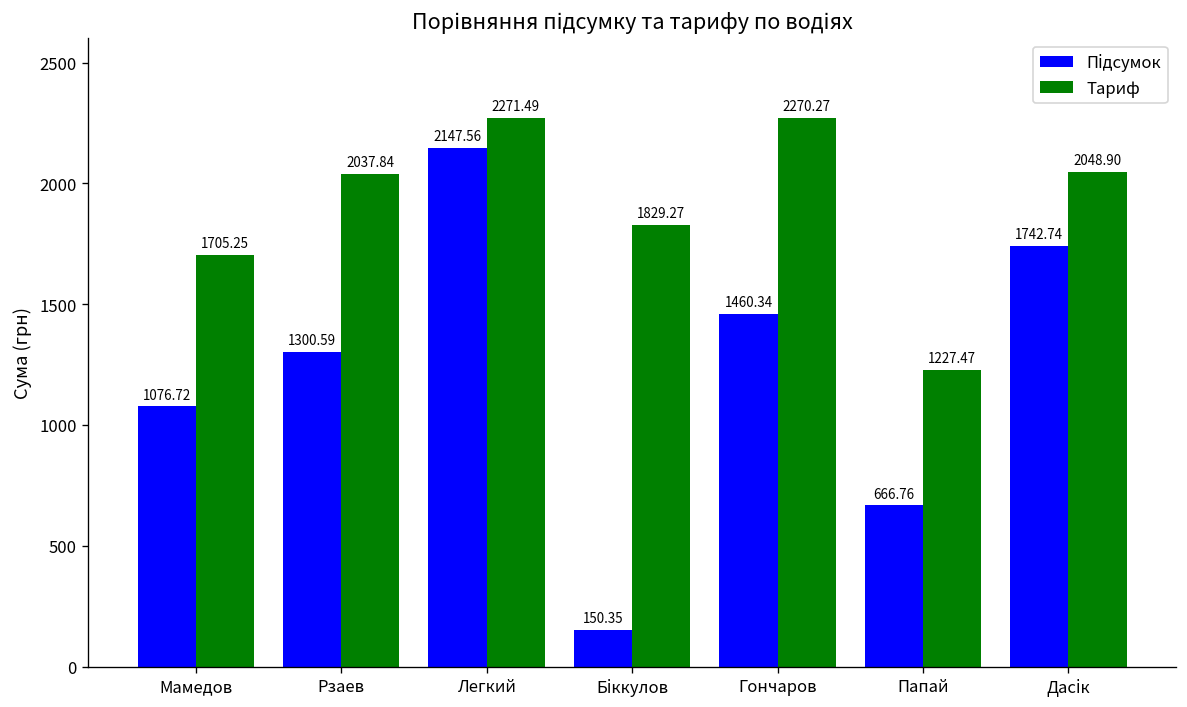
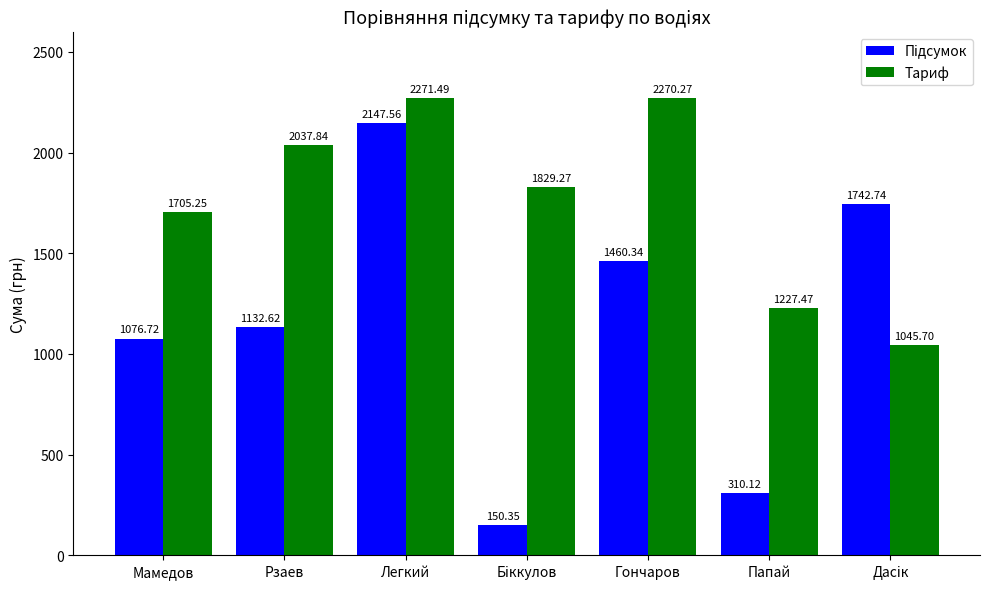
  {
    "Підсумок": {
      "Мамедов": 1076.72,
-     "Рзаев": 1300.59,
+     "Рзаев": 1132.62,
      "Легкий": 2147.56,
      "Біккулов": 150.35,
      "Гончаров": 1460.34,
-     "Папай": 666.76,
+     "Папай": 310.12,
      "Дасік": 1742.74
    },
    "Тариф": {
      "Мамедов": 1705.25,
      "Рзаев": 2037.84,
      "Легкий": 2271.49,
      "Біккулов": 1829.27,
      "Гончаров": 2270.27,
      "Папай": 1227.47,
-     "Дасік": 2048.90
+     "Дасік": 1045.70
    }
  }
